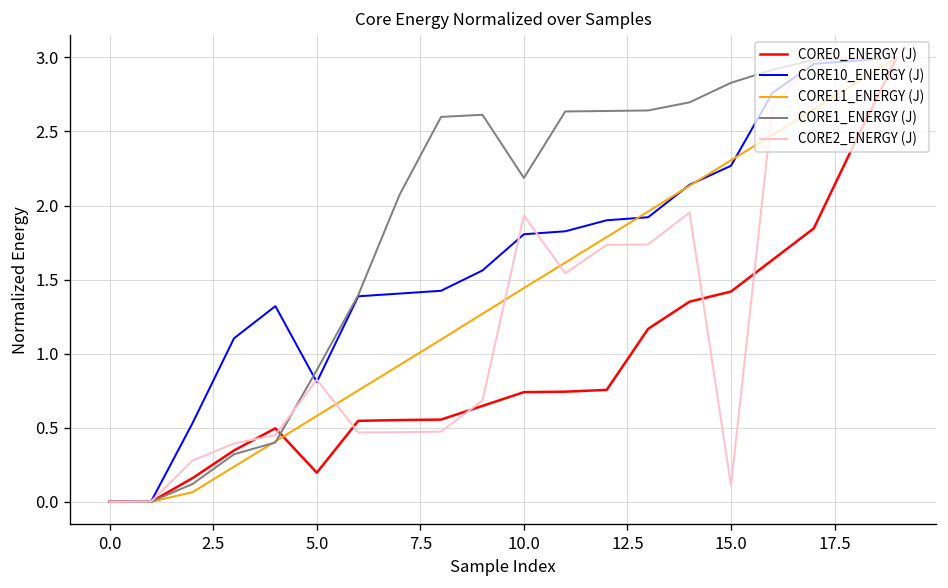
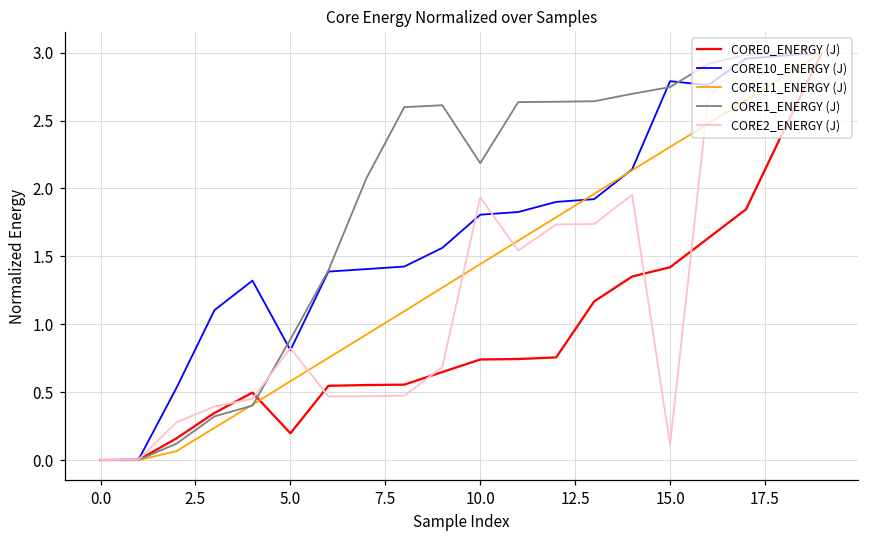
  {
    "CORE0_ENERGY (J)": {
      "5.0": 0.20,
      "10.0": 0.74,
      "15.0": 1.42
    },
    "CORE10_ENERGY (J)": {
      "10.0": 1.81,
-     "15.0": 2.27
+     "15.0": 2.79
    },
    "CORE11_ENERGY (J)": {
      "5.0": 0.58,
      "10.0": 1.44,
      "15.0": 2.31
    },
    "CORE1_ENERGY (J)": {
      "5.0": 0.89,
      "10.0": 2.19,
-     "15.0": 2.83
+     "15.0": 2.75
    },
    "CORE2_ENERGY (J)": {
      "10.0": 1.93,
      "15.0": 0.11
    }
  }
